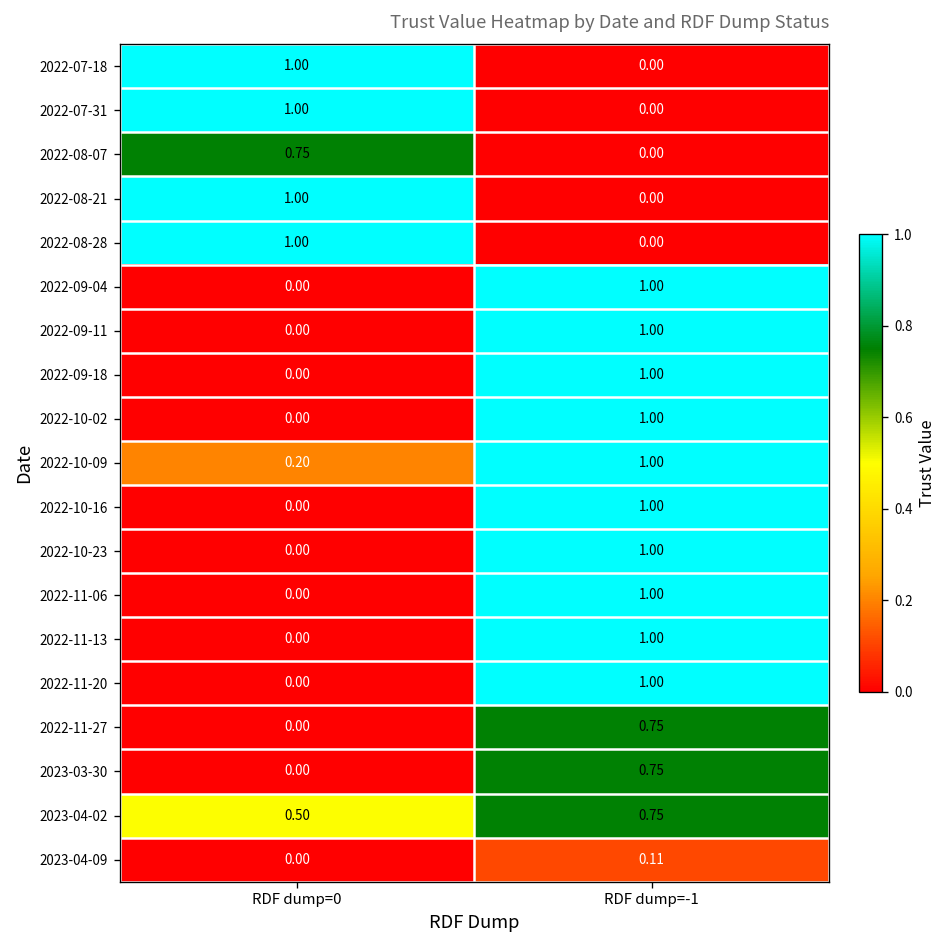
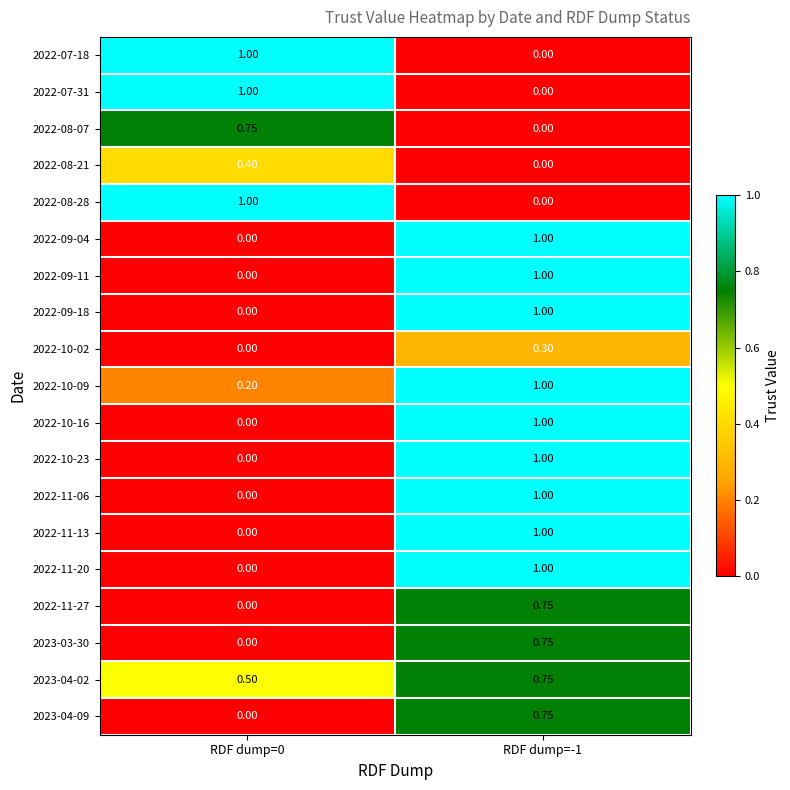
  {
    "2022-07-18": {
      "RDF dump=0": 1.00,
      "RDF dump=-1": 0.00
    },
    "2022-07-31": {
      "RDF dump=0": 1.00,
      "RDF dump=-1": 0.00
    },
    "2022-08-07": {
      "RDF dump=0": 0.75,
      "RDF dump=-1": 0.00
    },
    "2022-08-21": {
-     "RDF dump=0": 1.00,
+     "RDF dump=0": 0.40,
      "RDF dump=-1": 0.00
    },
    "2022-08-28": {
      "RDF dump=0": 1.00,
      "RDF dump=-1": 0.00
    },
    "2022-09-04": {
      "RDF dump=0": 0.00,
      "RDF dump=-1": 1.00
    },
    "2022-09-11": {
      "RDF dump=0": 0.00,
      "RDF dump=-1": 1.00
    },
    "2022-09-18": {
      "RDF dump=0": 0.00,
      "RDF dump=-1": 1.00
    },
    "2022-10-02": {
      "RDF dump=0": 0.00,
-     "RDF dump=-1": 1.00
+     "RDF dump=-1": 0.30
    },
    "2022-10-09": {
      "RDF dump=0": 0.20,
      "RDF dump=-1": 1.00
    },
    "2022-10-16": {
      "RDF dump=0": 0.00,
      "RDF dump=-1": 1.00
    },
    "2022-10-23": {
      "RDF dump=0": 0.00,
      "RDF dump=-1": 1.00
    },
    "2022-11-06": {
      "RDF dump=0": 0.00,
      "RDF dump=-1": 1.00
    },
    "2022-11-13": {
      "RDF dump=0": 0.00,
      "RDF dump=-1": 1.00
    },
    "2022-11-20": {
      "RDF dump=0": 0.00,
      "RDF dump=-1": 1.00
    },
    "2022-11-27": {
      "RDF dump=0": 0.00,
      "RDF dump=-1": 0.75
    },
    "2023-03-30": {
      "RDF dump=0": 0.00,
      "RDF dump=-1": 0.75
    },
    "2023-04-02": {
      "RDF dump=0": 0.50,
      "RDF dump=-1": 0.75
    },
    "2023-04-09": {
      "RDF dump=0": 0.00,
-     "RDF dump=-1": 0.11
+     "RDF dump=-1": 0.75
    }
  }
